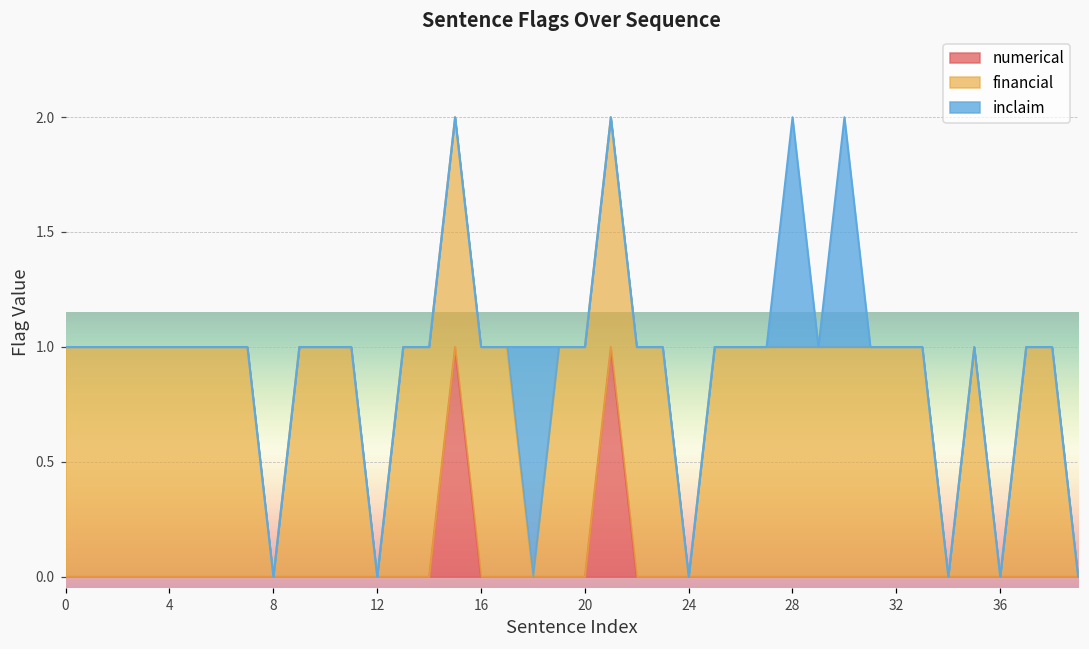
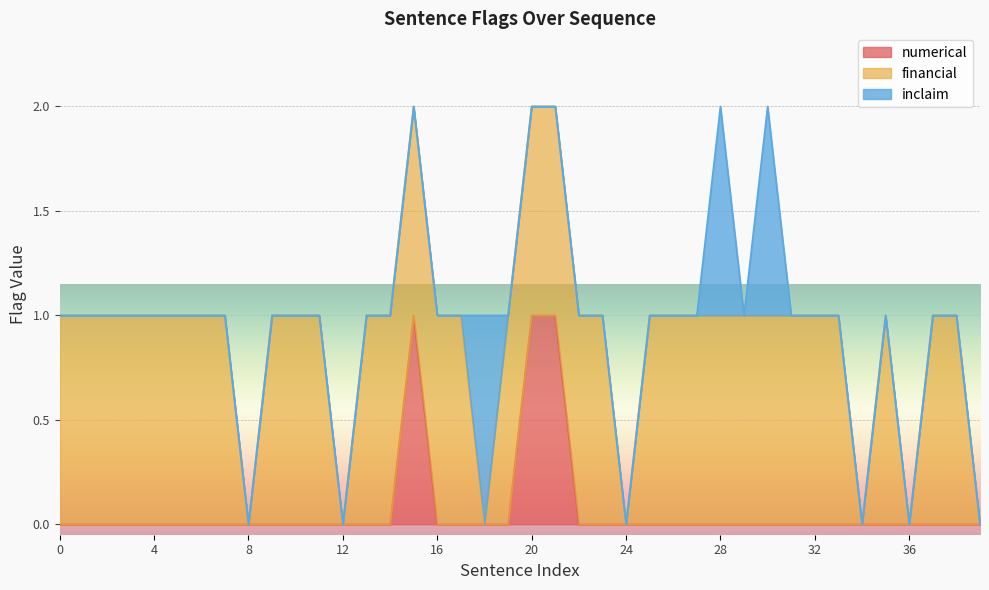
  {
    "numerical": {
      "0": 0,
      "4": 0,
      "16": 0,
-     "20": 0,
+     "20": 1,
      "28": 0,
      "32": 0
    },
    "financial": {
      "28": 1
    },
    "inclaim": {
      "28": 1
    }
  }
